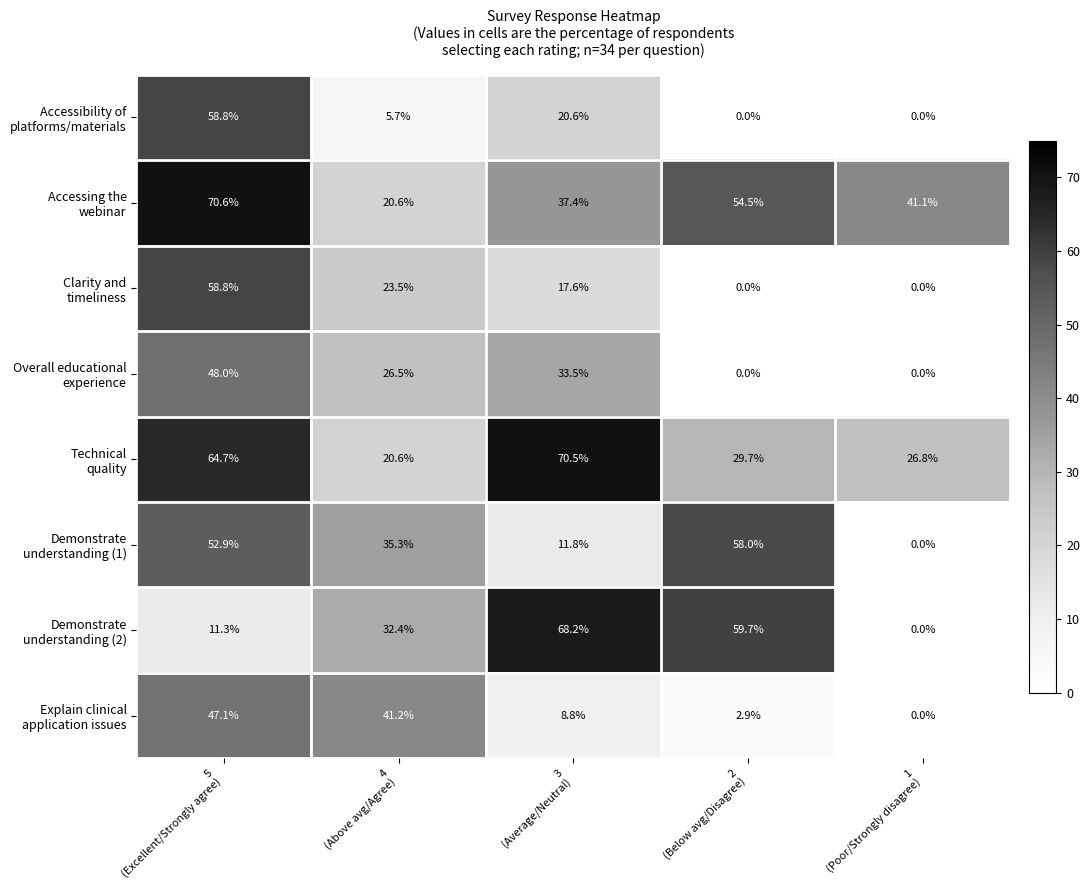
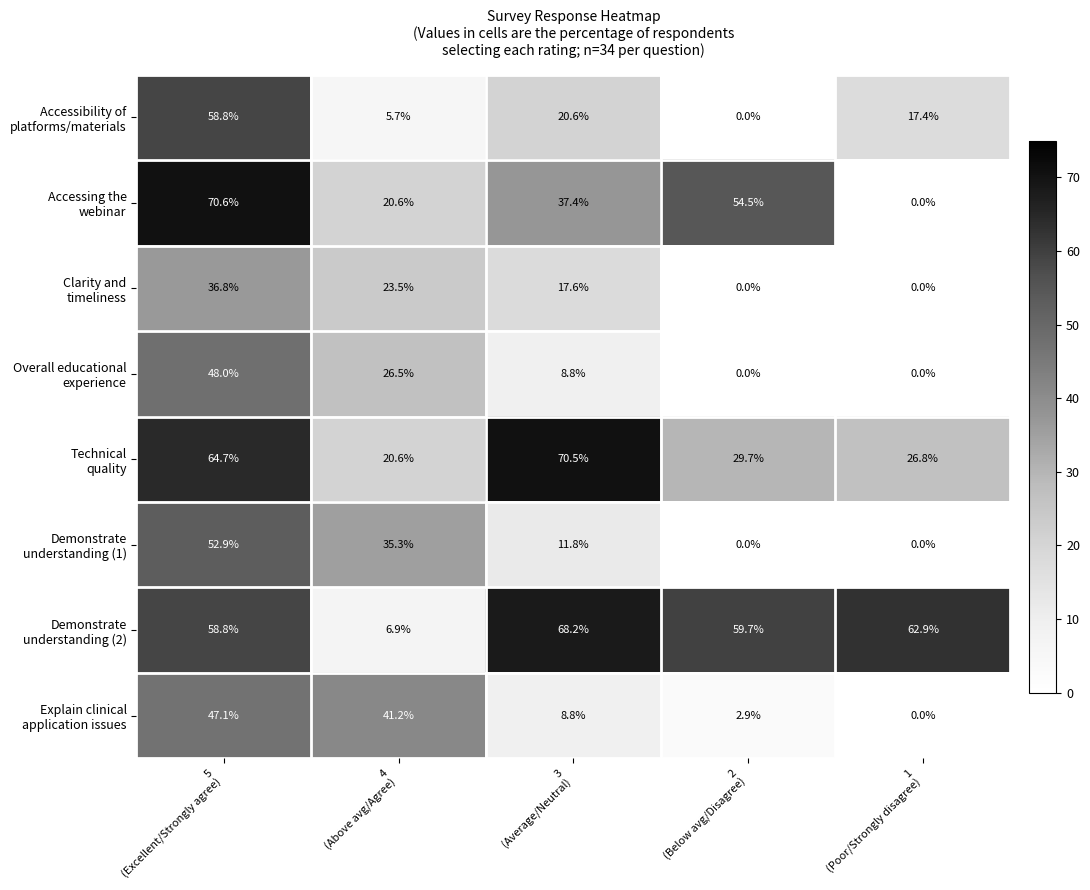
  {
    "Accessibility of platforms/materials": {
      "5 (Excellent/Strongly agree)": "58.8%",
      "4 (Above avg/Agree)": "5.7%",
      "3 (Average/Neutral)": "20.6%",
      "2 (Below avg/Disagree)": "0.0%",
-     "1 (Poor/Strongly disagree)": "0.0%"
+     "1 (Poor/Strongly disagree)": "17.4%"
    },
    "Accessing the webinar": {
      "5 (Excellent/Strongly agree)": "70.6%",
      "4 (Above avg/Agree)": "20.6%",
      "3 (Average/Neutral)": "37.4%",
      "2 (Below avg/Disagree)": "54.5%",
-     "1 (Poor/Strongly disagree)": "41.1%"
+     "1 (Poor/Strongly disagree)": "0.0%"
    },
    "Clarity and timeliness": {
-     "5 (Excellent/Strongly agree)": "58.8%",
+     "5 (Excellent/Strongly agree)": "36.8%",
      "4 (Above avg/Agree)": "23.5%",
      "3 (Average/Neutral)": "17.6%",
      "2 (Below avg/Disagree)": "0.0%",
      "1 (Poor/Strongly disagree)": "0.0%"
    },
    "Overall educational experience": {
      "5 (Excellent/Strongly agree)": "48.0%",
      "4 (Above avg/Agree)": "26.5%",
-     "3 (Average/Neutral)": "33.5%",
+     "3 (Average/Neutral)": "8.8%",
      "2 (Below avg/Disagree)": "0.0%",
      "1 (Poor/Strongly disagree)": "0.0%"
    },
    "Technical quality": {
      "5 (Excellent/Strongly agree)": "64.7%",
      "4 (Above avg/Agree)": "20.6%",
      "3 (Average/Neutral)": "70.5%",
      "2 (Below avg/Disagree)": "29.7%",
      "1 (Poor/Strongly disagree)": "26.8%"
    },
    "Demonstrate understanding (1)": {
      "5 (Excellent/Strongly agree)": "52.9%",
      "4 (Above avg/Agree)": "35.3%",
      "3 (Average/Neutral)": "11.8%",
-     "2 (Below avg/Disagree)": "58.0%",
+     "2 (Below avg/Disagree)": "0.0%",
      "1 (Poor/Strongly disagree)": "0.0%"
    },
    "Demonstrate understanding (2)": {
-     "5 (Excellent/Strongly agree)": "11.3%",
-     "4 (Above avg/Agree)": "32.4%",
+     "5 (Excellent/Strongly agree)": "58.8%",
+     "4 (Above avg/Agree)": "6.9%",
      "3 (Average/Neutral)": "68.2%",
      "2 (Below avg/Disagree)": "59.7%",
-     "1 (Poor/Strongly disagree)": "0.0%"
+     "1 (Poor/Strongly disagree)": "62.9%"
    },
    "Explain clinical application issues": {
      "5 (Excellent/Strongly agree)": "47.1%",
      "4 (Above avg/Agree)": "41.2%",
      "3 (Average/Neutral)": "8.8%",
      "2 (Below avg/Disagree)": "2.9%",
      "1 (Poor/Strongly disagree)": "0.0%"
    }
  }
